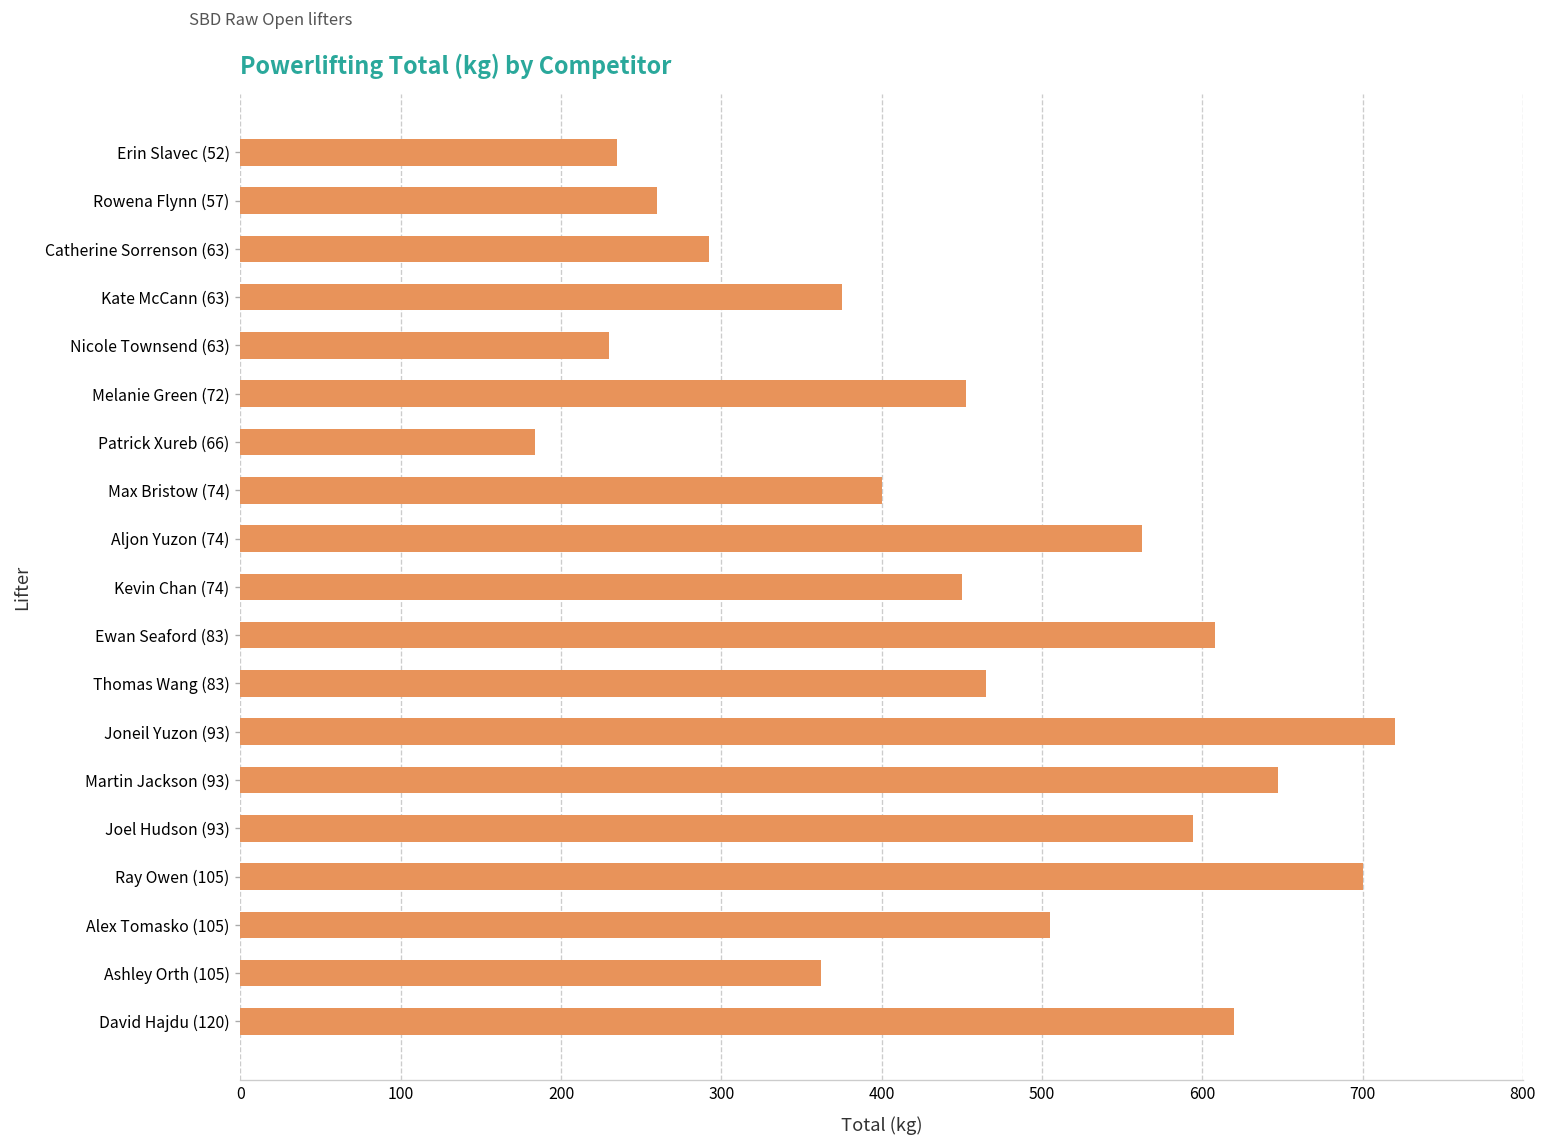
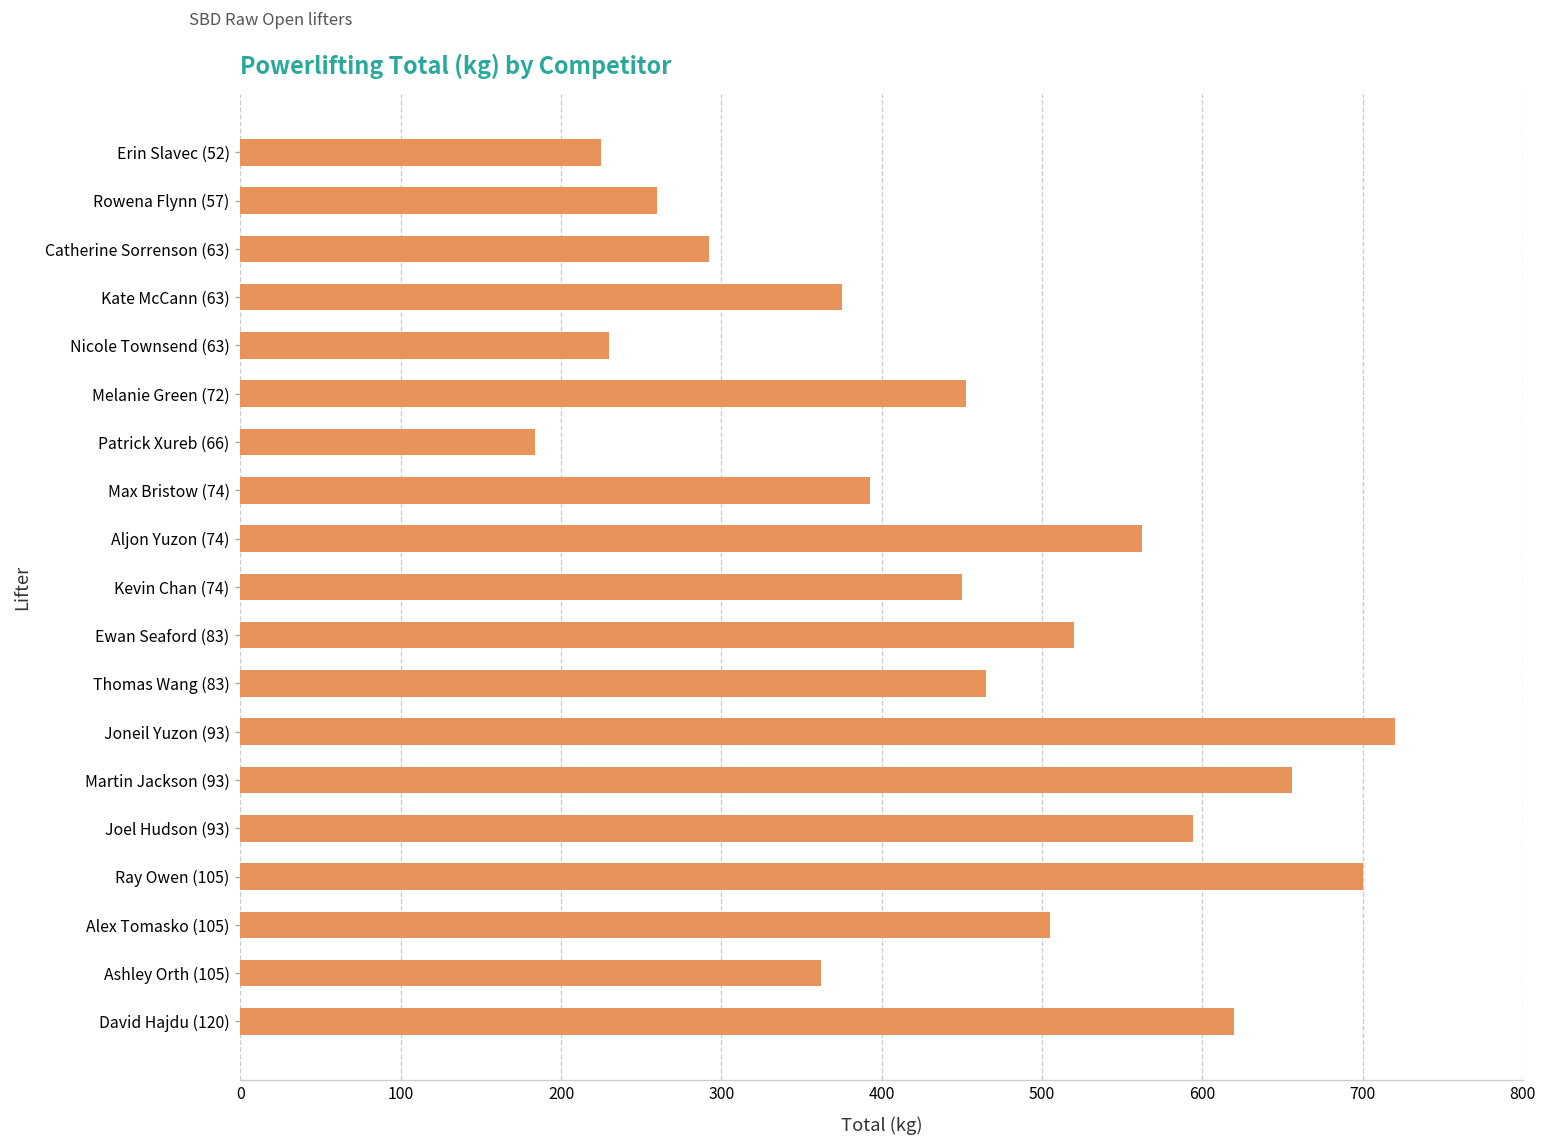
  {
-   "Erin Slavec (52)": 235,
+   "Erin Slavec (52)": 225,
    "Rowena Flynn (57)": 260,
    "Catherine Sorrenson (63)": 292,
    "Kate McCann (63)": 375,
    "Nicole Townsend (63)": 230,
    "Melanie Green (72)": 453,
    "Patrick Xureb (66)": 184,
-   "Max Bristow (74)": 400,
+   "Max Bristow (74)": 393,
    "Aljon Yuzon (74)": 563,
    "Kevin Chan (74)": 450,
-   "Ewan Seaford (83)": 608,
+   "Ewan Seaford (83)": 520,
    "Thomas Wang (83)": 465,
    "Joneil Yuzon (93)": 720,
-   "Martin Jackson (93)": 648,
+   "Martin Jackson (93)": 656,
    "Joel Hudson (93)": 594,
    "Ray Owen (105)": 700,
    "Alex Tomasko (105)": 505,
    "Ashley Orth (105)": 362,
    "David Hajdu (120)": 620
  }
